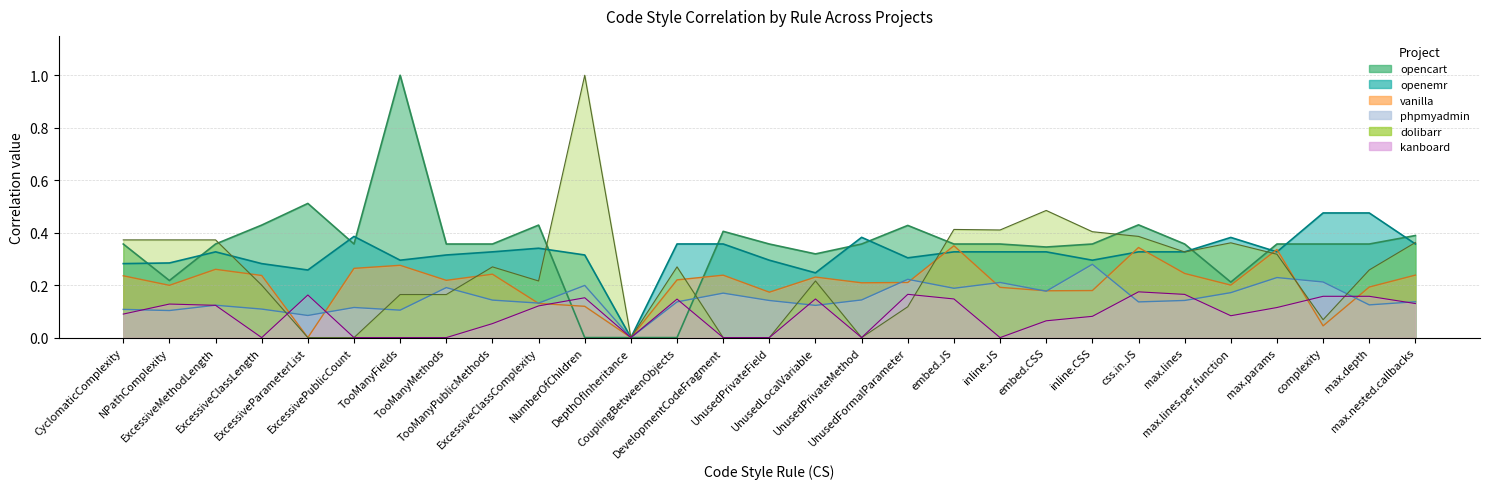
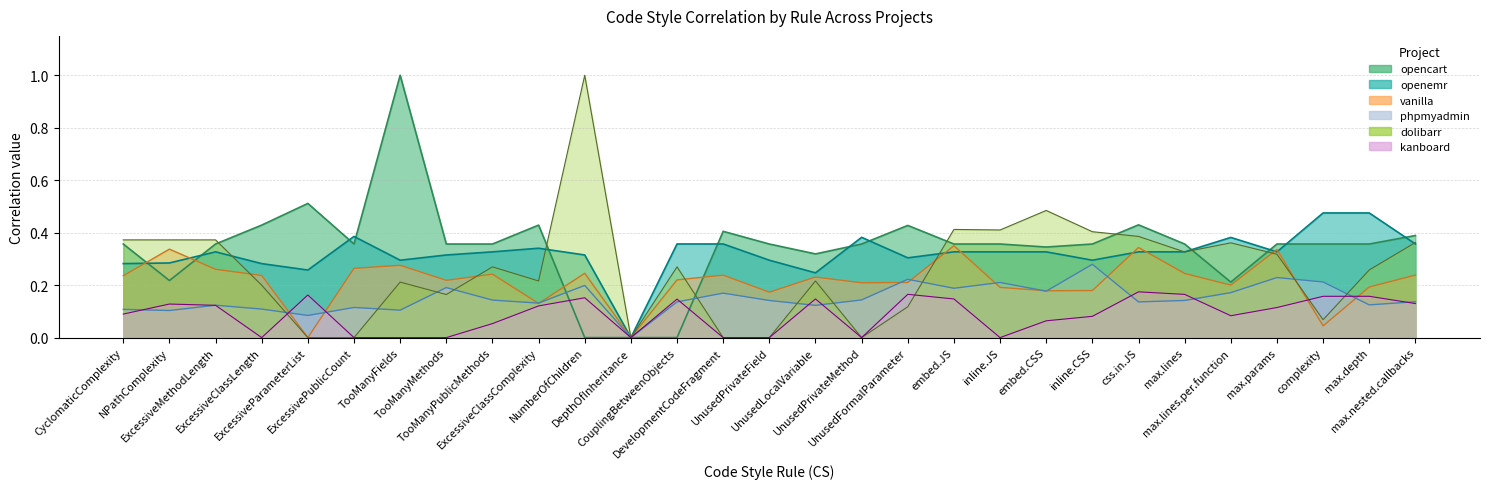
  {
    "vanilla": {
      "CyclomaticComplexity": 0.24,
-     "NPathComplexity": 0.20,
+     "NPathComplexity": 0.34,
      "ExcessiveMethodLength": 0.26,
      "ExcessiveClassLength": 0.24,
      "ExcessivePublicCount": 0.26,
      "TooManyFields": 0.28,
      "TooManyMethods": 0.22,
      "TooManyPublicMethods": 0.24,
-     "NumberOfChildren": 0.12,
+     "NumberOfChildren": 0.25,
      "CouplingBetweenObjects": 0.22,
      "DevelopmentCodeFragment": 0.24,
      "UnusedPrivateField": 0.17,
      "UnusedLocalVariable": 0.23,
      "UnusedPrivateMethod": 0.21,
      "UnusedFormalParameter": 0.21,
      "inline.JS": 0.19,
      "inline.CSS": 0.18,
      "css.in.JS": 0.34,
      "max.lines": 0.24,
      "max.lines.per.function": 0.20,
      "complexity": 0.04,
      "max.depth": 0.19,
      "max.nested.callbacks": 0.24
    },
    "dolibarr": {
      "CyclomaticComplexity": 0.37,
      "NPathComplexity": 0.37,
      "ExcessiveMethodLength": 0.37,
      "ExcessiveClassLength": 0.20,
-     "TooManyFields": 0.16,
+     "TooManyFields": 0.21,
      "TooManyMethods": 0.16,
      "TooManyPublicMethods": 0.27,
      "ExcessiveClassComplexity": 0.22,
      "NumberOfChildren": 1.00,
      "CouplingBetweenObjects": 0.27,
      "UnusedLocalVariable": 0.22,
      "UnusedFormalParameter": 0.12,
      "embed.JS": 0.41,
      "inline.JS": 0.41,
      "embed.CSS": 0.48,
      "inline.CSS": 0.40,
      "css.in.JS": 0.39,
      "max.lines.per.function": 0.36,
      "complexity": 0.07,
      "max.depth": 0.26
    }
  }
